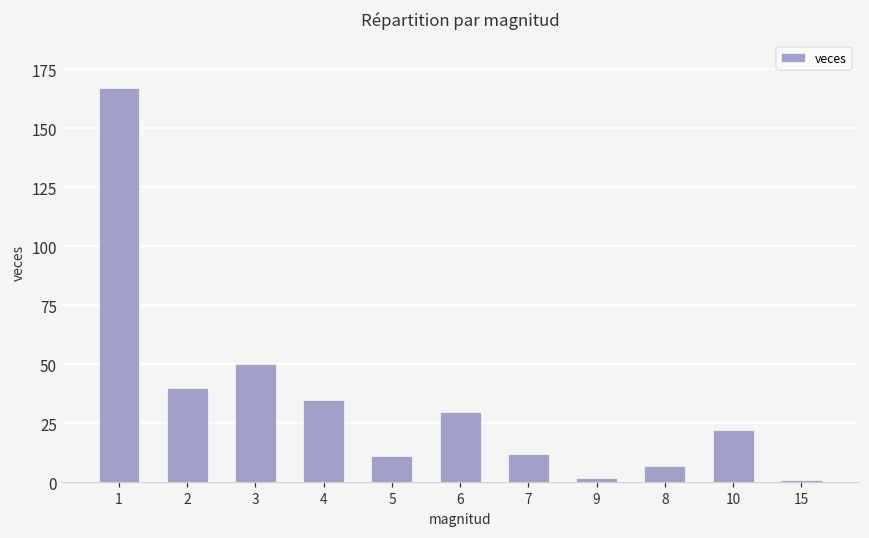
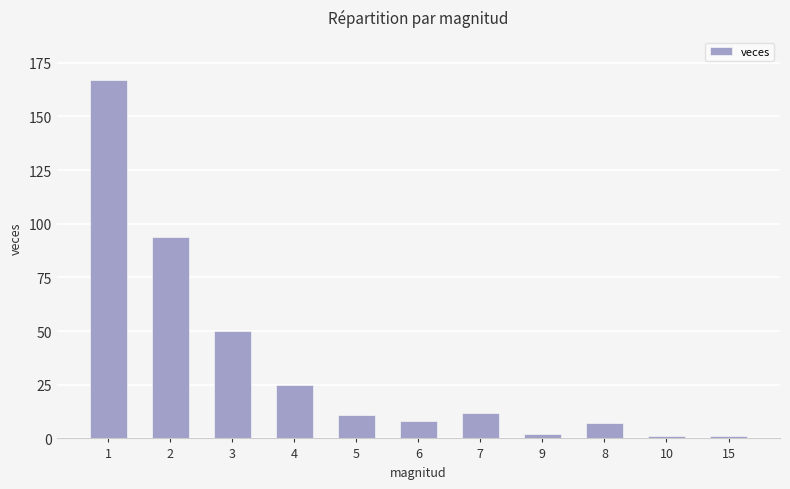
  {
    "1": 167,
-   "2": 40,
+   "2": 94,
    "3": 50,
-   "4": 35,
+   "4": 25,
    "5": 11,
-   "6": 30,
+   "6": 8,
    "7": 12,
    "9": 2,
    "8": 7,
-   "10": 22
+   "10": 1
  }
